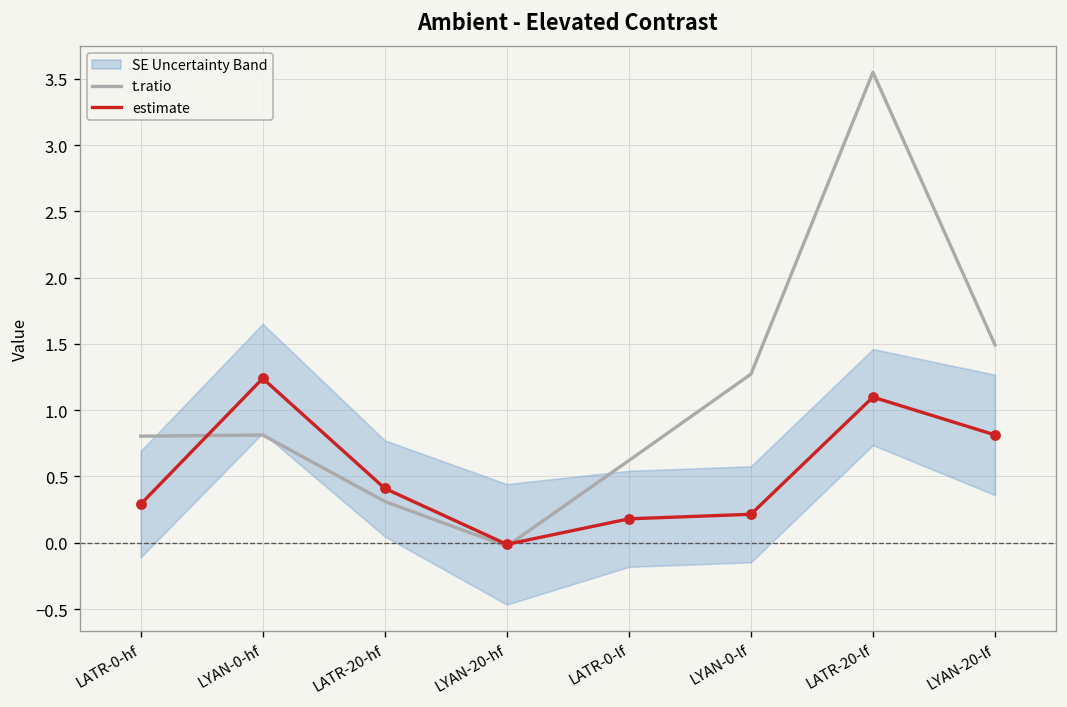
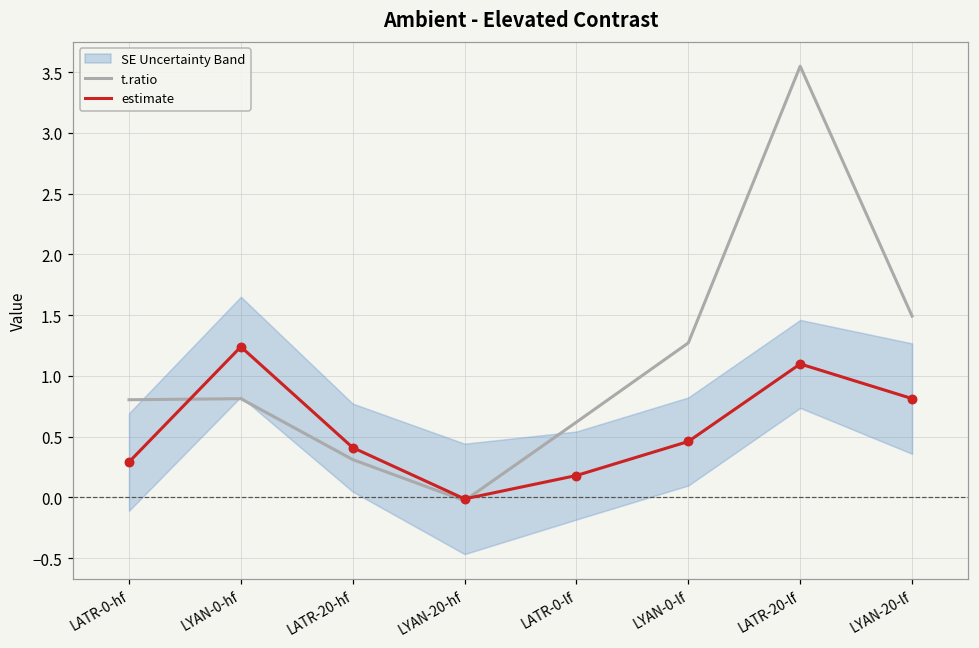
  {
    "t.ratio": {
      "LATR-0-hf": 0.80,
      "LYAN-0-hf": 0.81,
      "LATR-20-hf": 0.31,
      "LATR-0-lf": 0.62,
      "LYAN-0-lf": 1.27,
      "LATR-20-lf": 3.55,
      "LYAN-20-lf": 1.49
    },
    "estimate": {
      "LATR-0-hf": 0.29,
      "LYAN-0-hf": 1.24,
      "LATR-20-hf": 0.41,
      "LATR-0-lf": 0.18,
-     "LYAN-0-lf": 0.21,
+     "LYAN-0-lf": 0.46,
      "LATR-20-lf": 1.10,
      "LYAN-20-lf": 0.81
    }
  }
